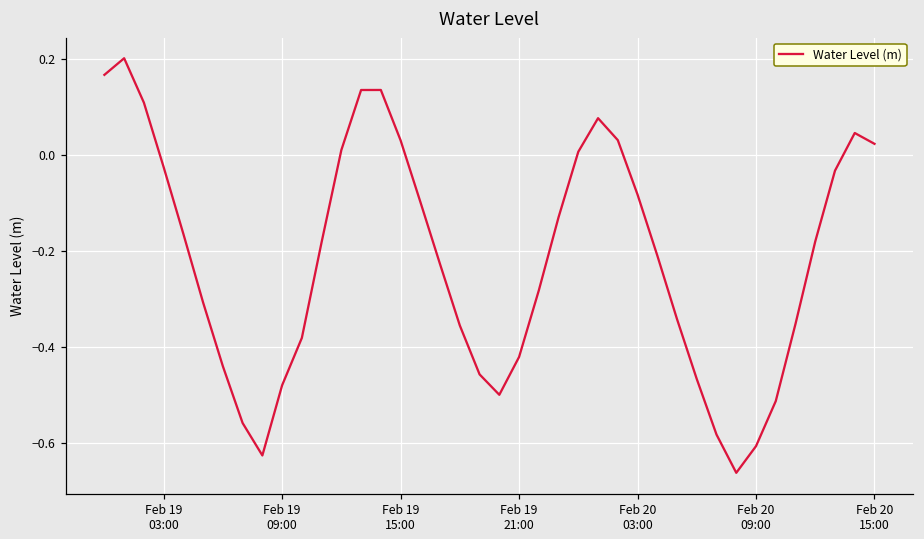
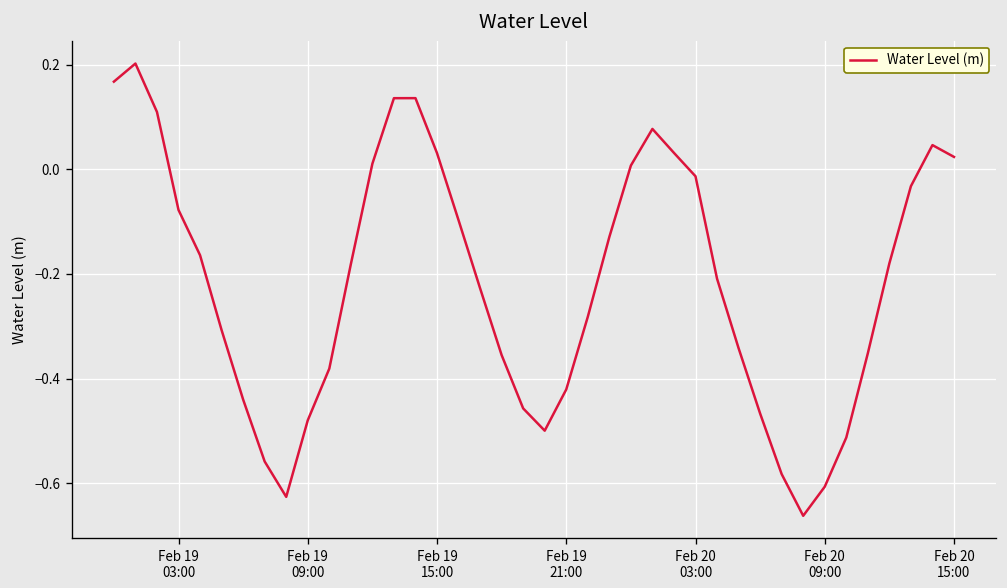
  {
-   "Feb 19 03:00": -0.02,
+   "Feb 19 03:00": -0.08,
    "Feb 19 09:00": -0.48,
    "Feb 19 15:00": 0.03,
    "Feb 19 21:00": -0.42,
-   "Feb 20 03:00": -0.08,
+   "Feb 20 03:00": -0.01,
    "Feb 20 09:00": -0.61,
    "Feb 20 15:00": 0.02
  }
